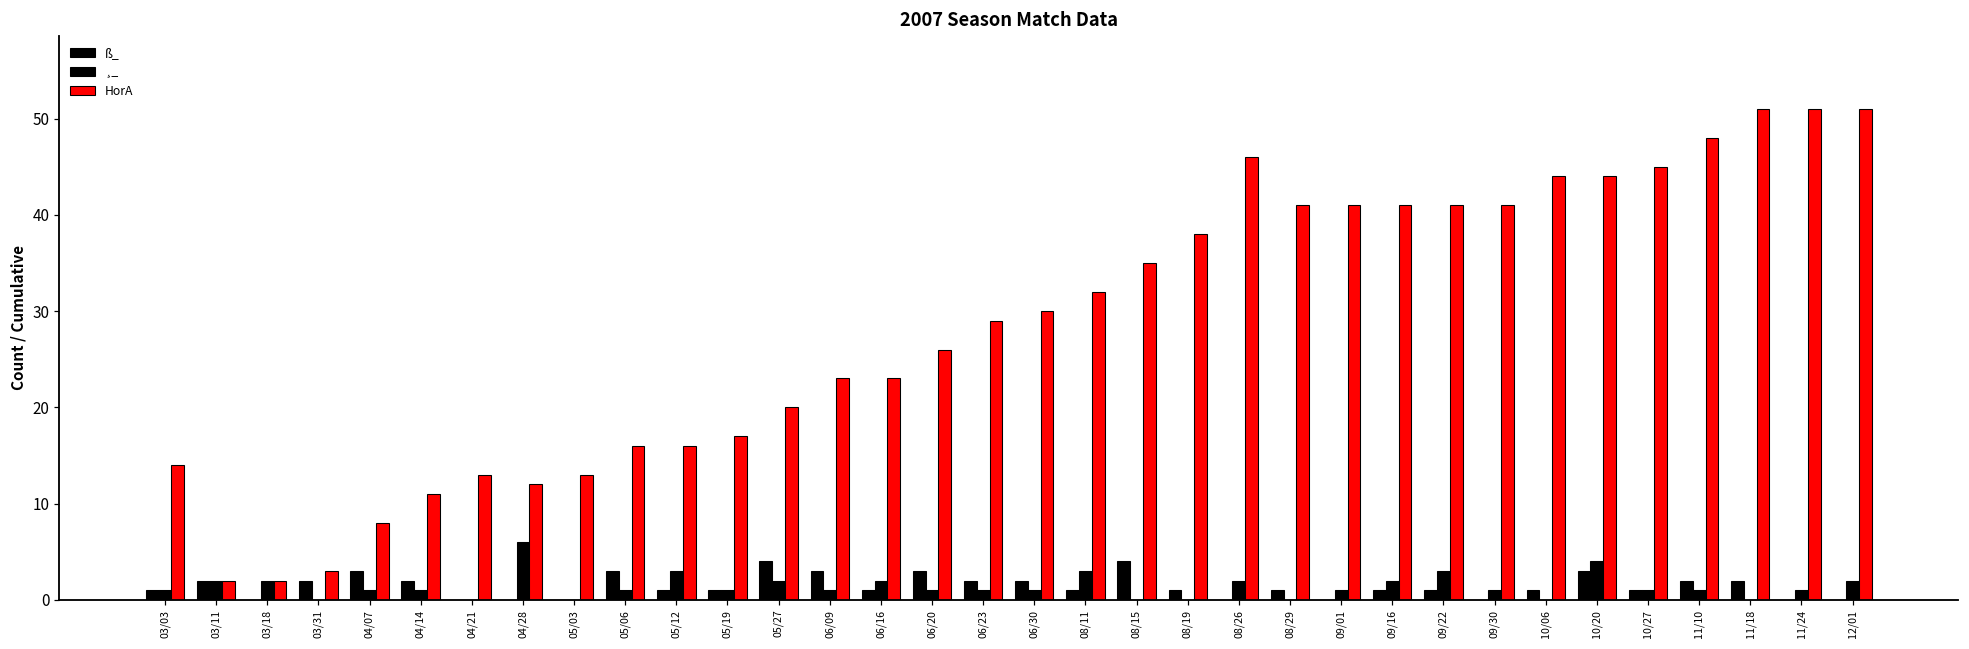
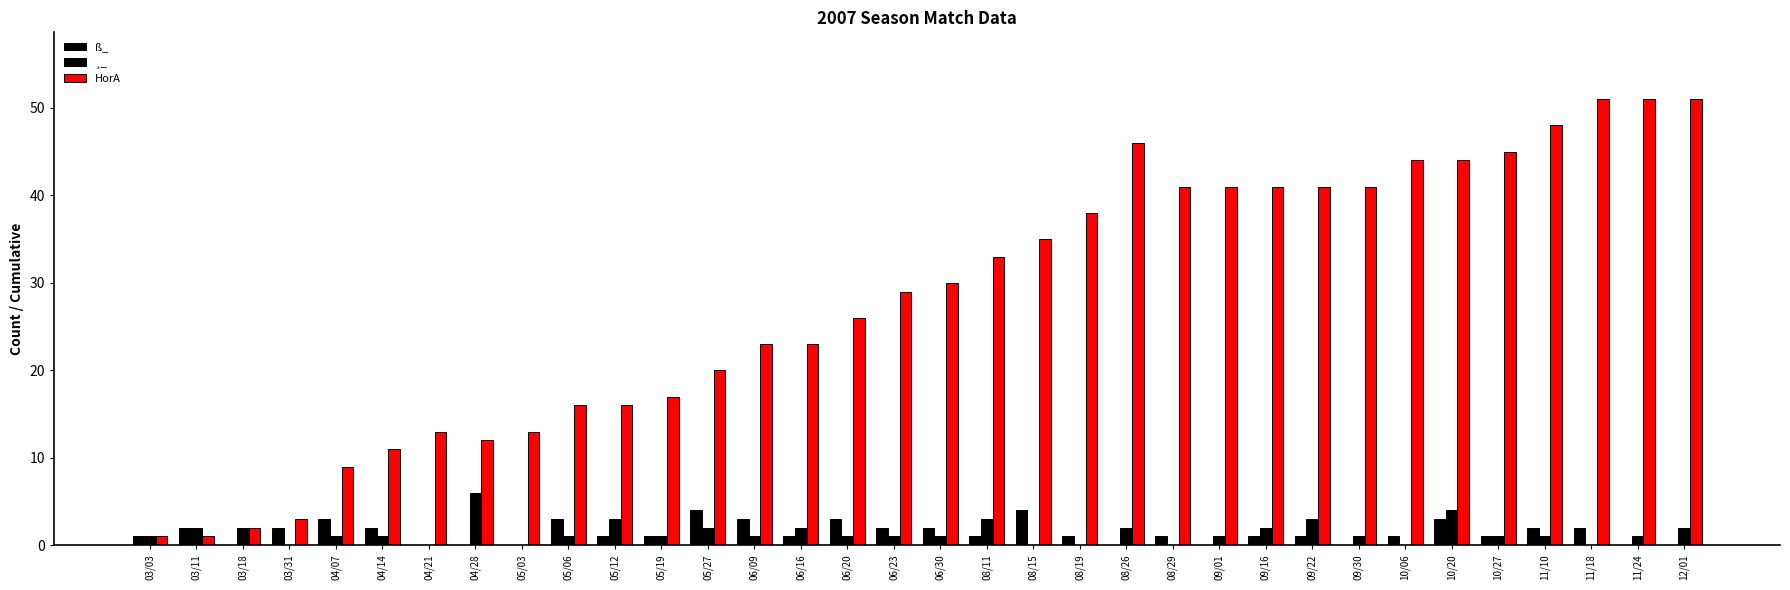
  {
    "HorA": {
-     "03/03": 14,
-     "03/11": 2,
+     "03/03": 1,
+     "03/11": 1,
      "03/18": 2,
      "03/31": 3,
-     "04/07": 8,
+     "04/07": 9,
      "04/14": 11,
      "04/21": 13,
      "04/28": 12,
      "05/03": 13,
      "05/06": 16,
      "05/12": 16,
      "05/19": 17,
      "05/27": 20,
      "06/09": 23,
      "06/16": 23,
      "06/20": 26,
      "06/23": 29,
      "06/30": 30,
-     "08/11": 32,
+     "08/11": 33,
      "08/15": 35,
      "08/19": 38,
      "08/26": 46,
      "08/29": 41,
      "09/01": 41,
      "09/16": 41,
      "09/22": 41,
      "09/30": 41,
      "10/06": 44,
      "10/20": 44,
      "10/27": 45,
      "11/10": 48,
      "11/18": 51,
      "11/24": 51,
      "12/01": 51
    }
  }
